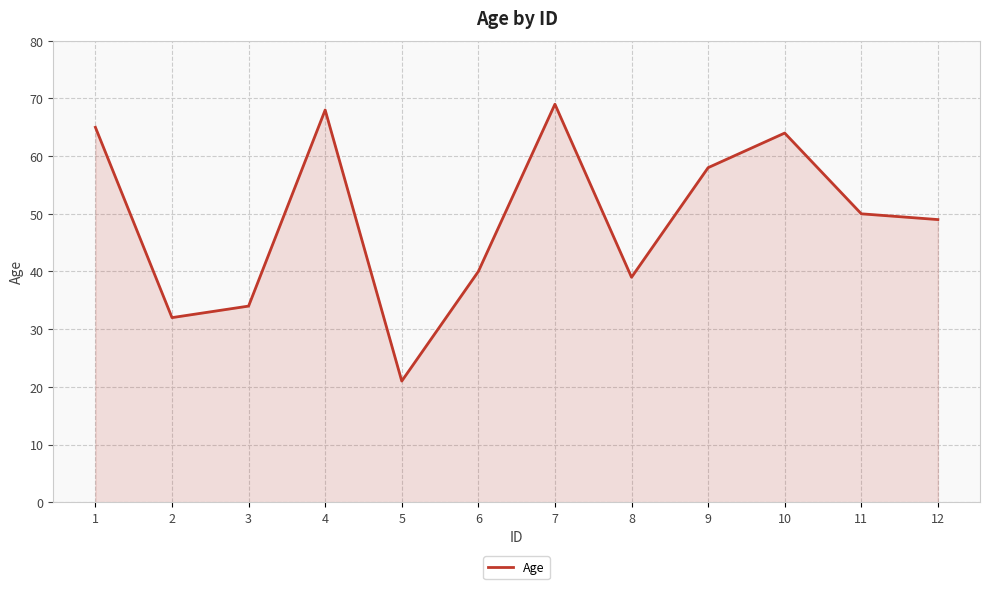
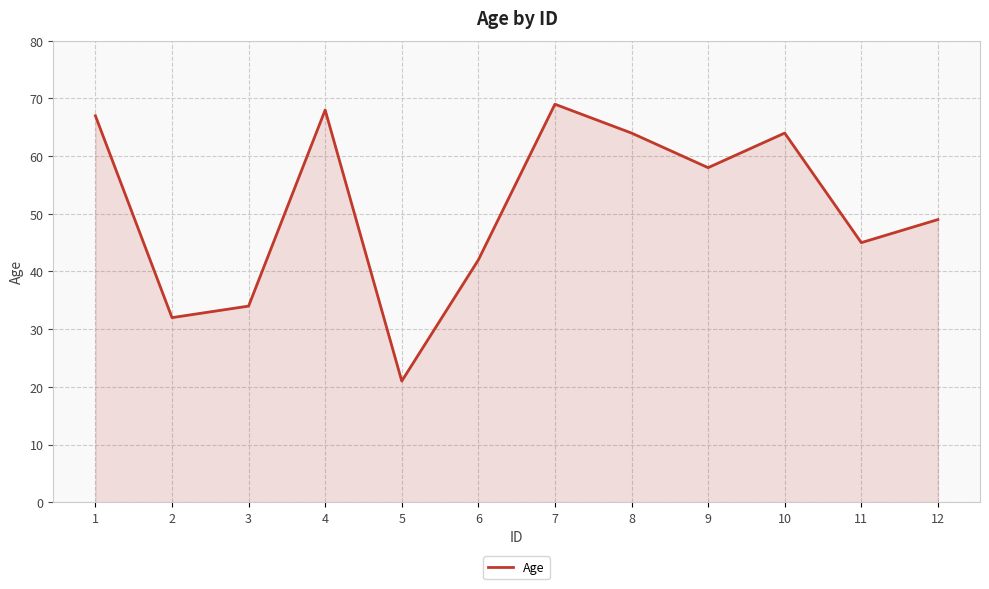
  {
-   "1": 65,
+   "1": 67,
    "2": 32,
    "3": 34,
    "4": 68,
    "5": 21,
-   "6": 40,
+   "6": 42,
    "7": 69,
-   "8": 39,
+   "8": 64,
    "9": 58,
    "10": 64,
-   "11": 50,
+   "11": 45,
    "12": 49
  }
